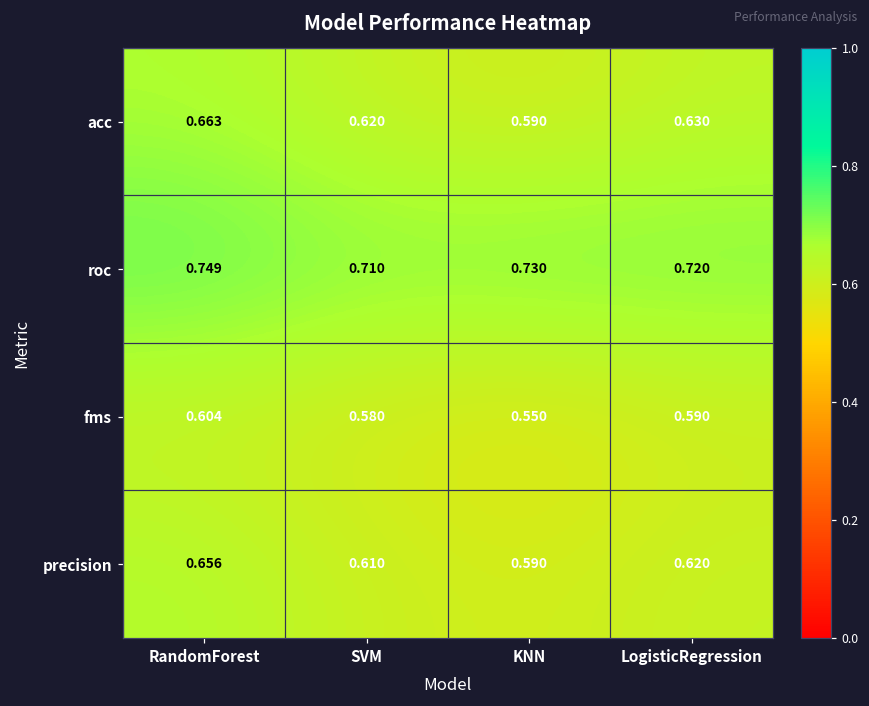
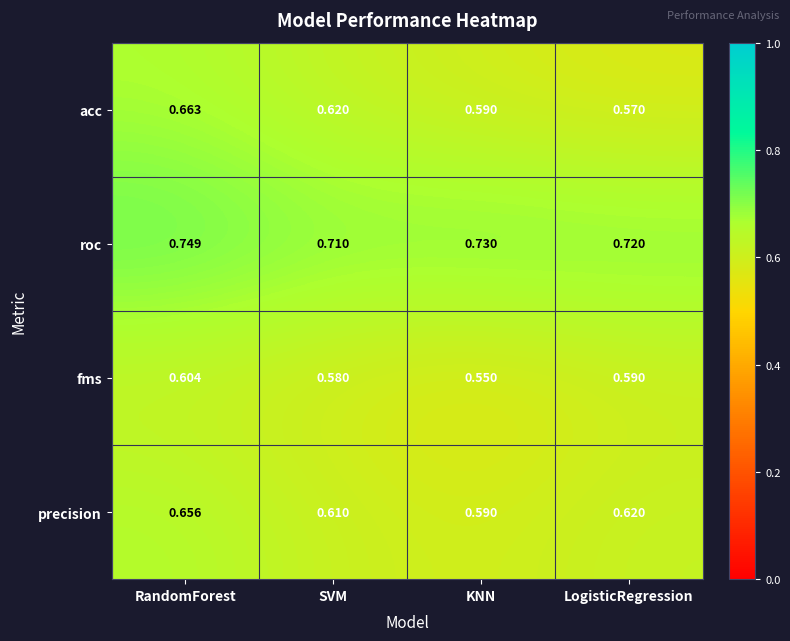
  {
    "acc": {
      "RandomForest": 0.663,
      "SVM": 0.620,
      "KNN": 0.590,
-     "LogisticRegression": 0.630
+     "LogisticRegression": 0.570
    },
    "roc": {
      "RandomForest": 0.749,
      "SVM": 0.710,
      "KNN": 0.730,
      "LogisticRegression": 0.720
    },
    "fms": {
      "RandomForest": 0.604,
      "SVM": 0.580,
      "KNN": 0.550,
      "LogisticRegression": 0.590
    },
    "precision": {
      "RandomForest": 0.656,
      "SVM": 0.610,
      "KNN": 0.590,
      "LogisticRegression": 0.620
    }
  }
